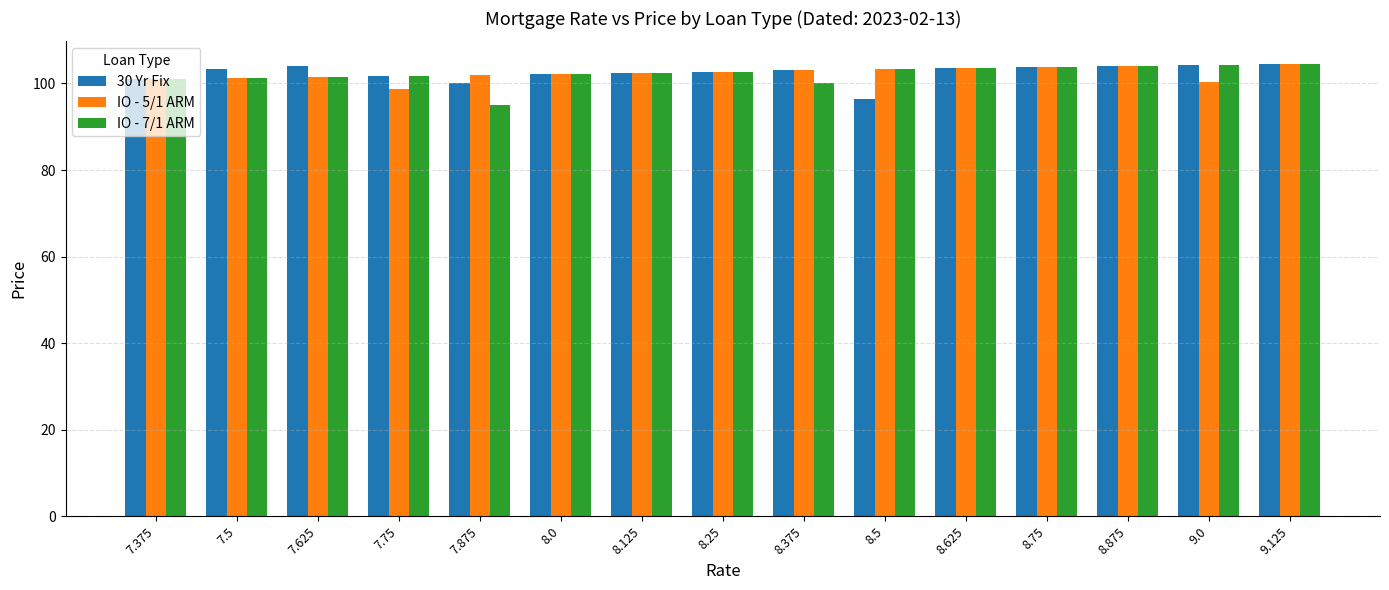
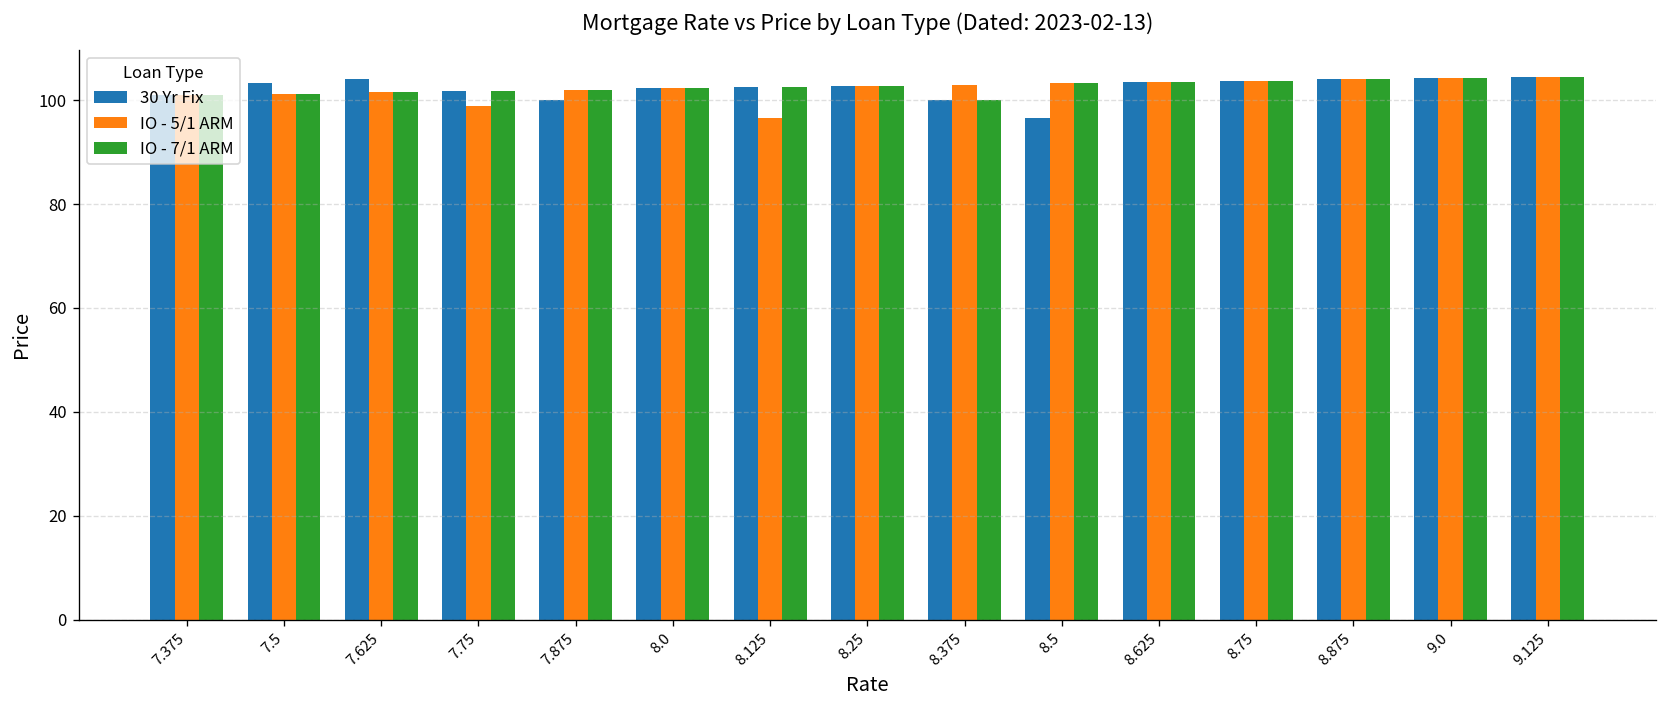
  {
    "30 Yr Fix": {
      "7.5": 103,
      "7.625": 104,
      "7.75": 102,
      "7.875": 100,
      "8.0": 102,
      "8.125": 103,
      "8.25": 103,
-     "8.375": 103,
+     "8.375": 100,
      "8.5": 96,
      "8.625": 104,
      "8.75": 104,
      "8.875": 104,
      "9.0": 104,
      "9.125": 105
    },
    "IO - 5/1 ARM": {
      "7.5": 101,
      "7.625": 102,
      "7.75": 99,
      "7.875": 102,
      "8.0": 102,
-     "8.125": 103,
+     "8.125": 97,
      "8.25": 103,
      "8.375": 103,
      "8.5": 103,
      "8.625": 104,
      "8.75": 104,
      "8.875": 104,
-     "9.0": 100,
+     "9.0": 104,
      "9.125": 105
    },
    "IO - 7/1 ARM": {
      "7.5": 101,
      "7.625": 102,
      "7.75": 102,
-     "7.875": 95,
+     "7.875": 102,
      "8.0": 102,
      "8.125": 103,
      "8.25": 103,
      "8.375": 100,
      "8.5": 103,
      "8.625": 104,
      "8.75": 104,
      "8.875": 104,
      "9.0": 104,
      "9.125": 105
    }
  }
